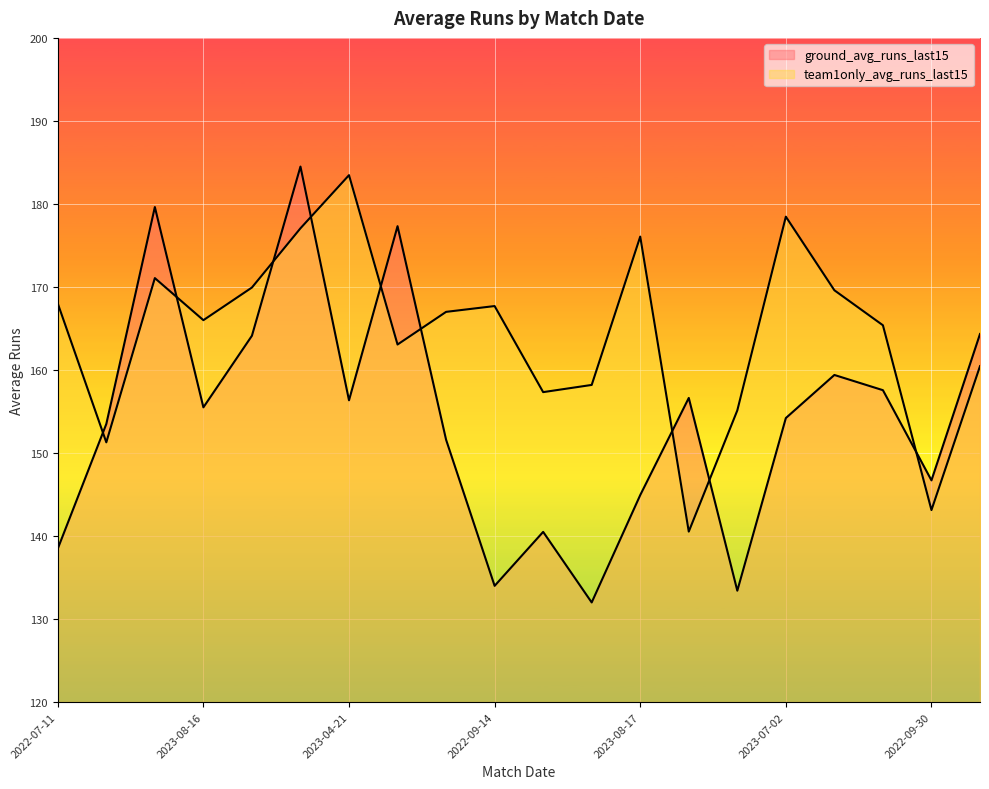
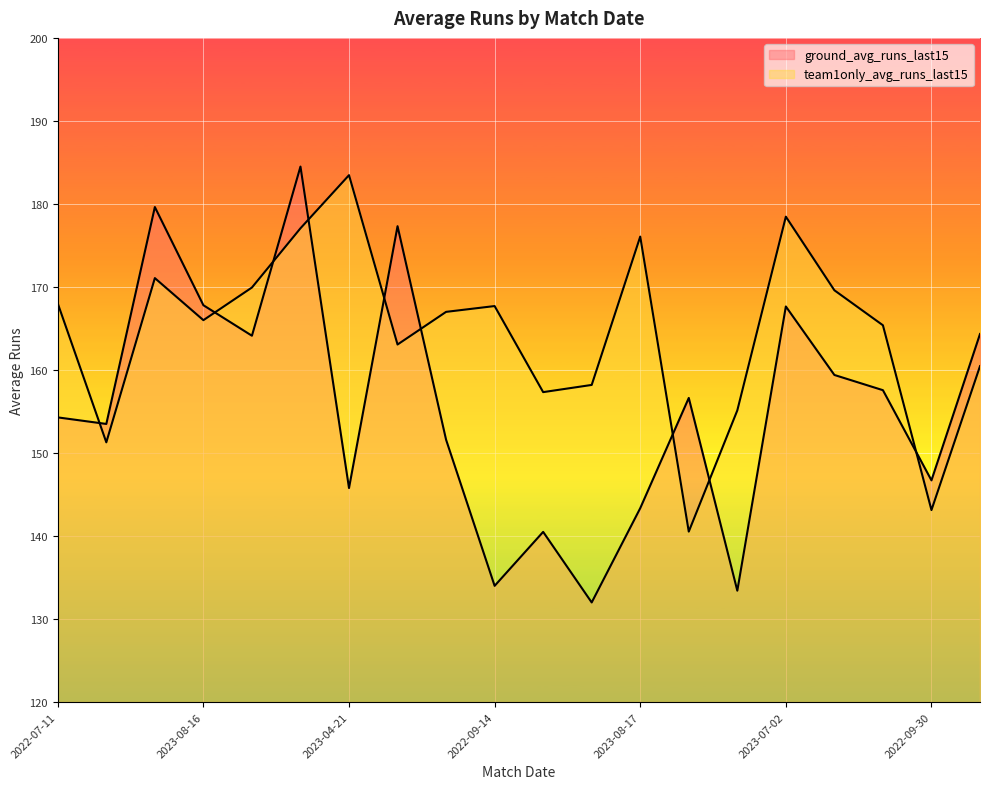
  {
    "ground_avg_runs_last15": {
-     "2022-07-11": 138,
-     "2023-08-16": 156,
-     "2023-04-21": 156,
+     "2022-07-11": 154,
+     "2023-08-16": 168,
+     "2023-04-21": 146,
      "2022-09-14": 134,
-     "2023-08-17": 145,
-     "2023-07-02": 154,
+     "2023-08-17": 143,
+     "2023-07-02": 168,
      "2022-09-30": 147
    },
    "team1only_avg_runs_last15": {
      "2022-07-11": 168,
      "2023-08-16": 166,
      "2023-04-21": 183,
      "2022-09-14": 168,
      "2023-08-17": 176,
      "2023-07-02": 178,
      "2022-09-30": 143
    }
  }
